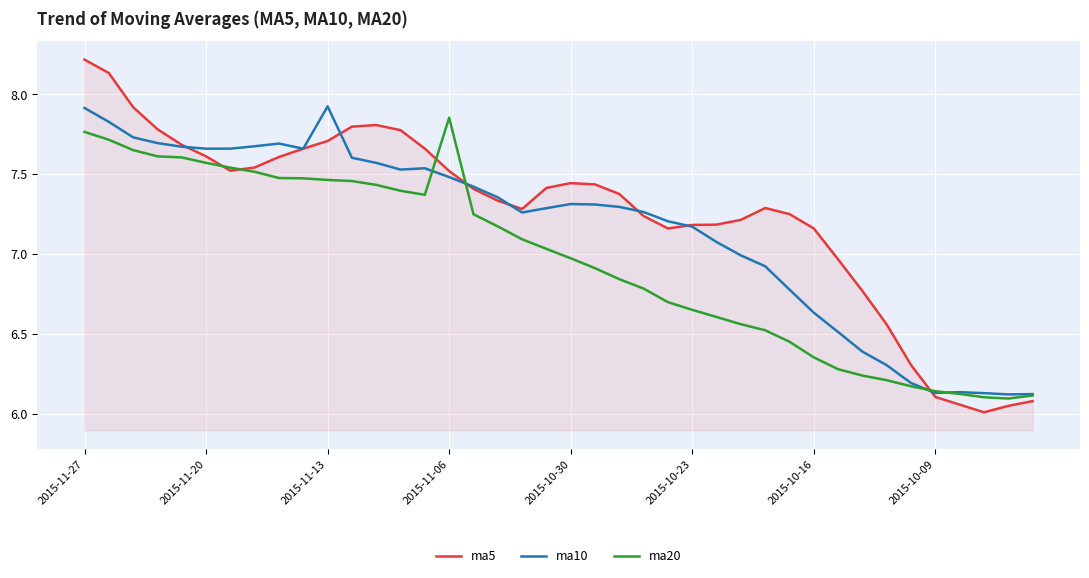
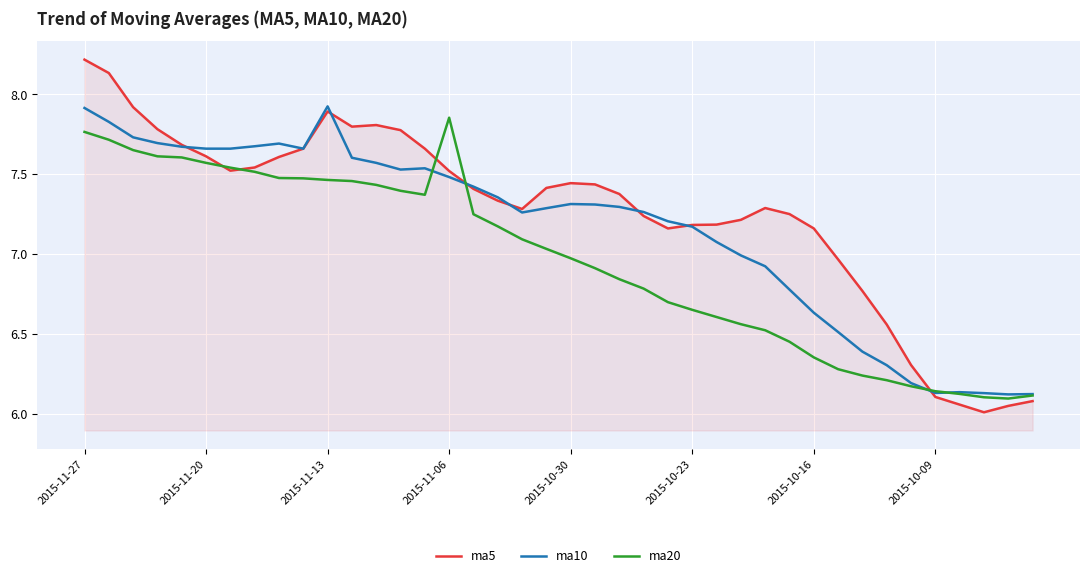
  {
    "ma5": {
      "2015-11-27": 8.22,
      "2015-11-20": 7.61,
-     "2015-11-13": 7.71,
+     "2015-11-13": 7.89,
      "2015-11-06": 7.52,
      "2015-10-30": 7.44,
      "2015-10-16": 7.16,
      "2015-10-09": 6.10
    },
    "ma10": {
      "2015-11-27": 7.92,
      "2015-11-20": 7.66,
      "2015-11-13": 7.93,
      "2015-11-06": 7.48,
      "2015-10-30": 7.31,
      "2015-10-16": 6.63
    },
    "ma20": {
      "2015-11-27": 7.77,
      "2015-11-20": 7.57,
      "2015-11-13": 7.46,
      "2015-11-06": 7.85,
      "2015-10-30": 6.97,
      "2015-10-23": 6.65,
      "2015-10-16": 6.35
    }
  }
